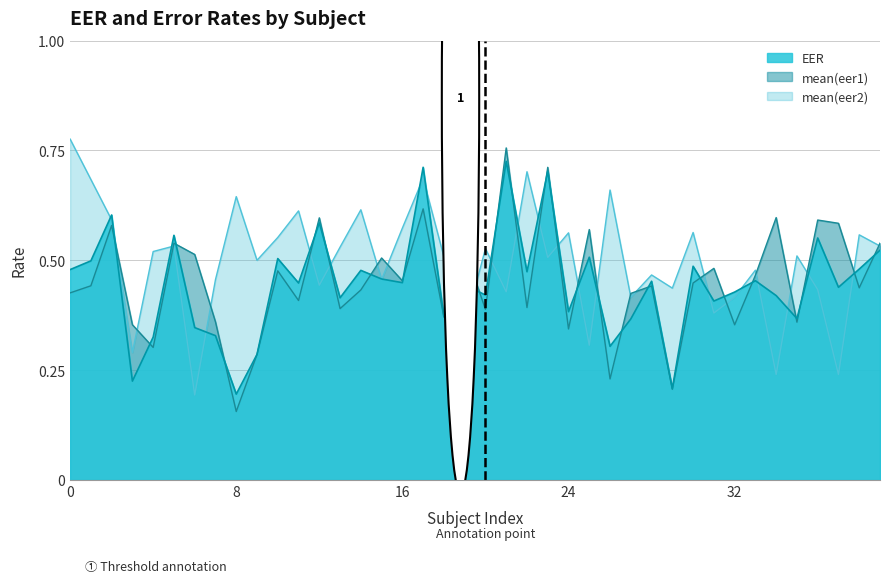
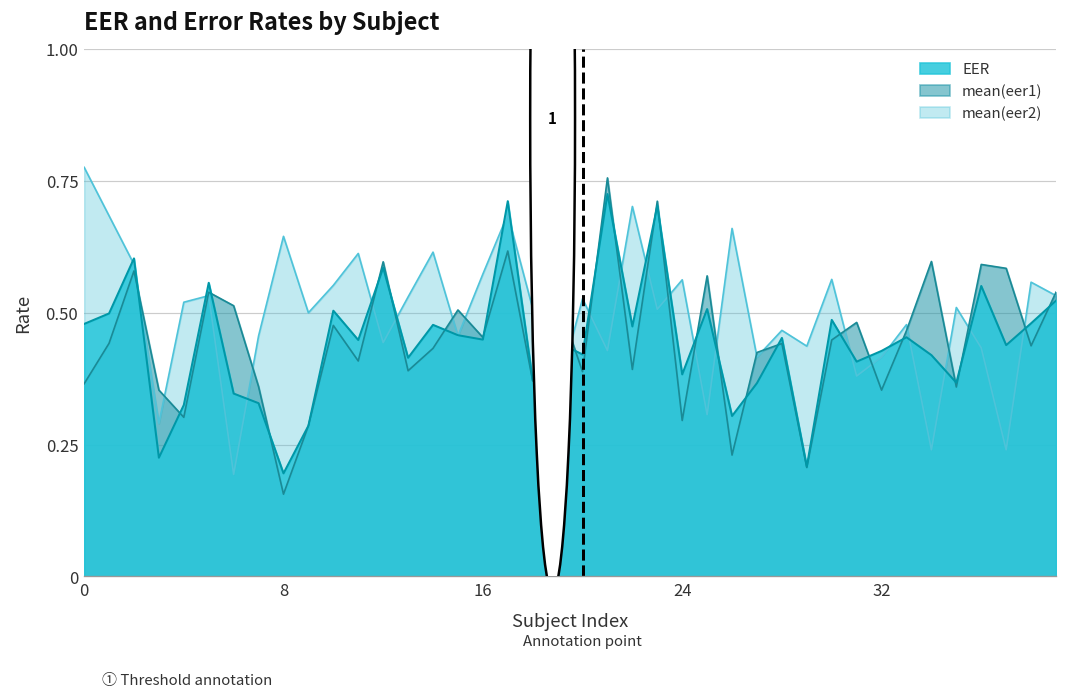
  {
    "mean(eer1)": {
-     "0": 0.43,
+     "0": 0.37,
      "8": 0.16,
-     "24": 0.34,
+     "24": 0.30,
      "32": 0.35
    }
  }
